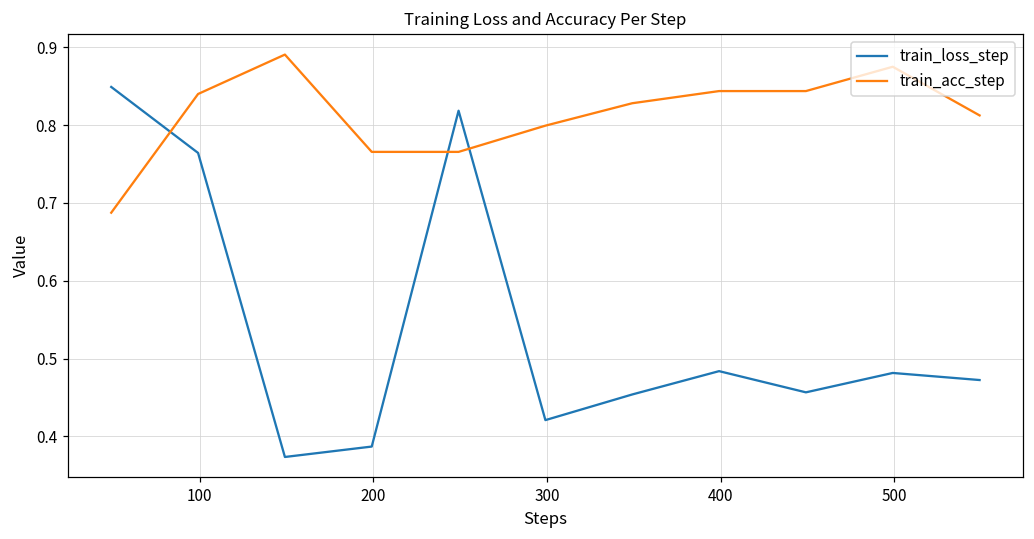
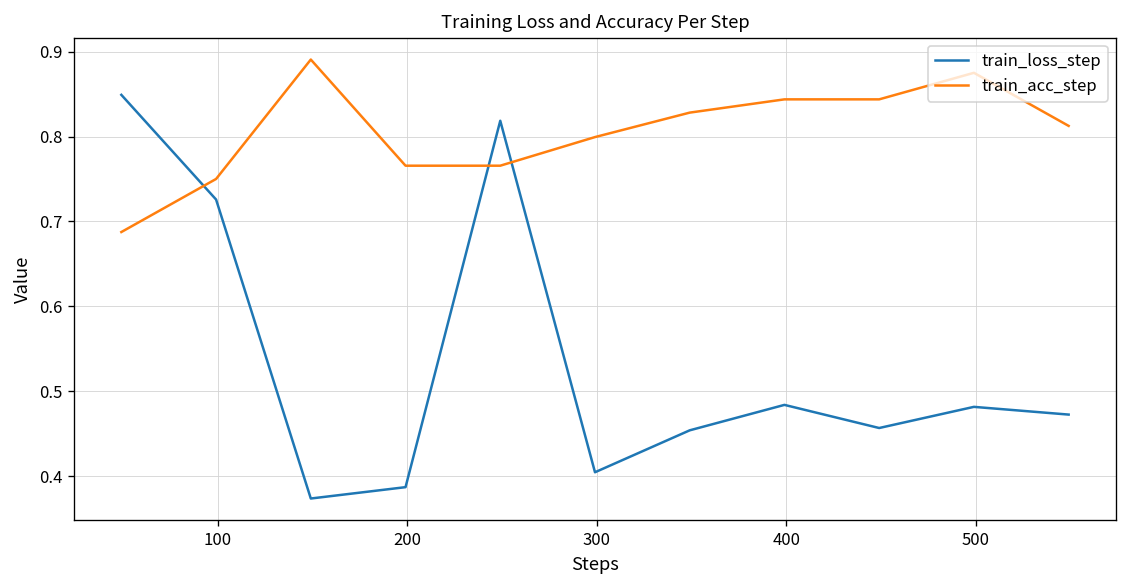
  {
    "train_loss_step": {
-     "100": 0.76,
+     "100": 0.73,
      "200": 0.39,
-     "300": 0.42,
+     "300": 0.40,
      "400": 0.48,
      "500": 0.48
    },
    "train_acc_step": {
-     "100": 0.84,
+     "100": 0.75,
      "200": 0.77,
      "300": 0.80,
      "400": 0.84
    }
  }
